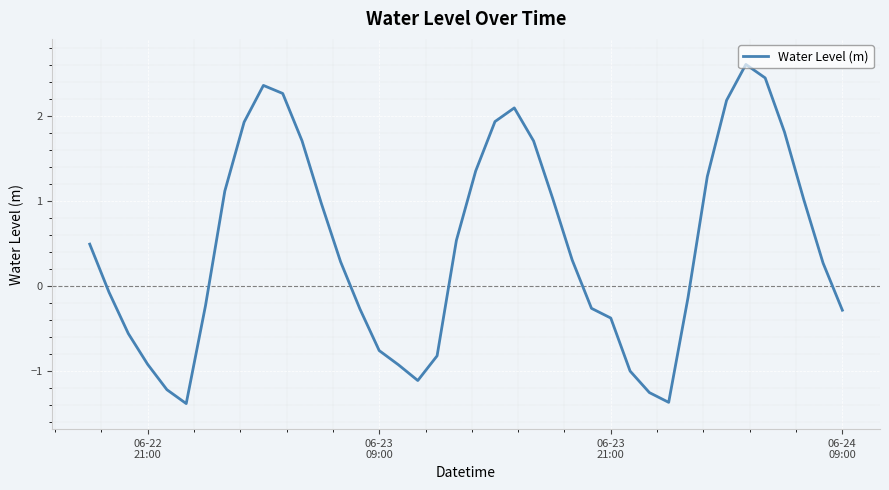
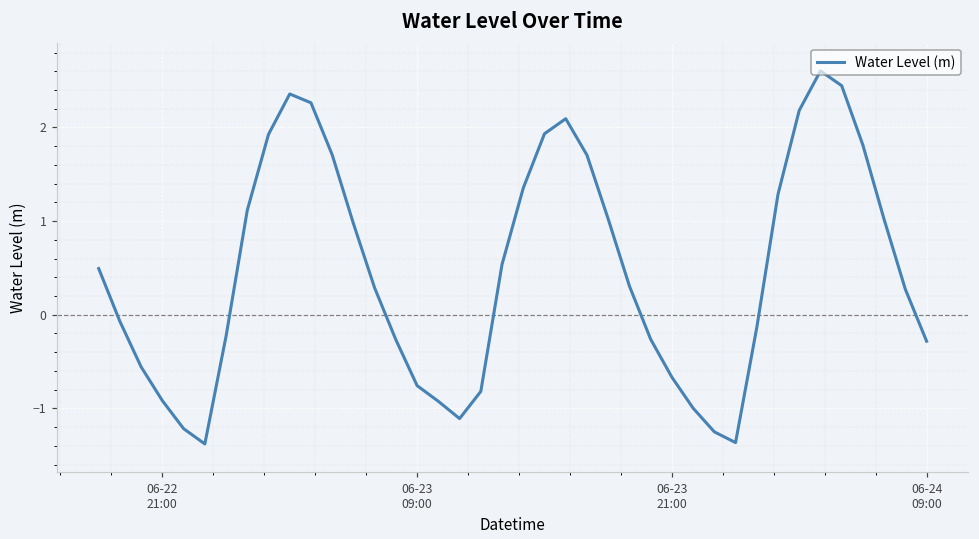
  {
    "06-22 21:00": -0.9,
    "06-23 09:00": -0.8,
-   "06-23 21:00": -0.4,
+   "06-23 21:00": -0.7,
    "06-24 09:00": -0.3
  }
